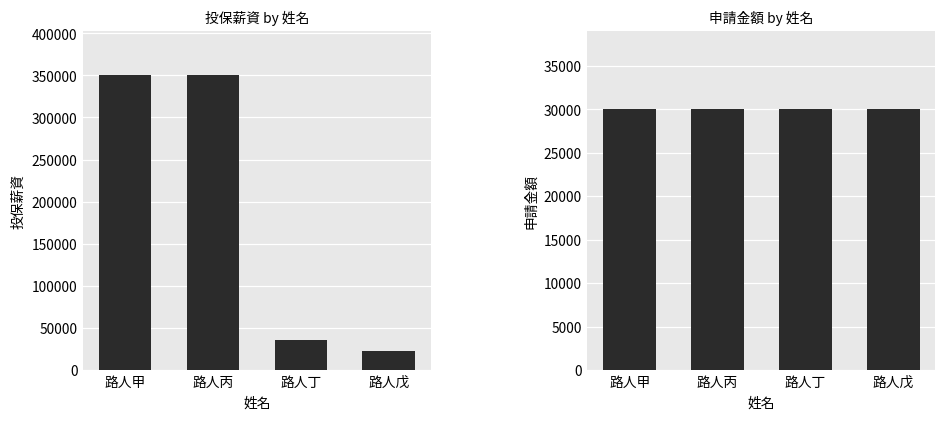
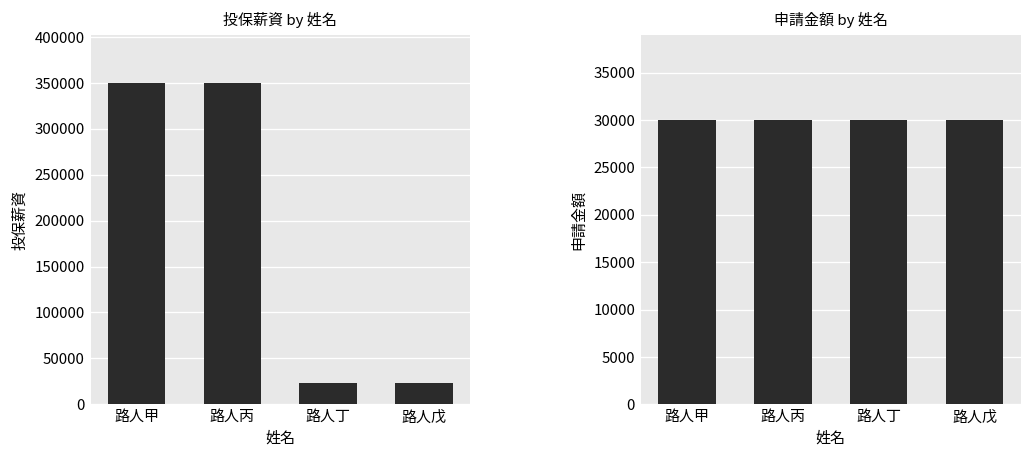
  {
    "投保薪資 by 姓名": {
      "路人甲": 350000,
      "路人丙": 350000,
-     "路人丁": 40000,
+     "路人丁": 20000,
      "路人戊": 20000
    },
    "申請金額 by 姓名": {
      "路人甲": 30000,
      "路人丙": 30000,
      "路人丁": 30000,
      "路人戊": 30000
    }
  }
